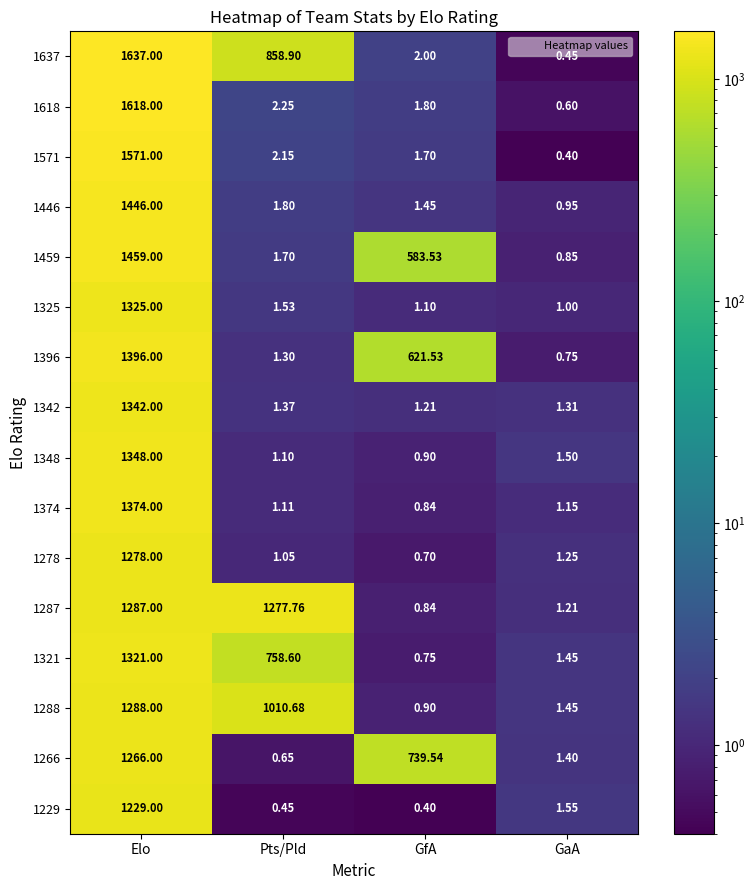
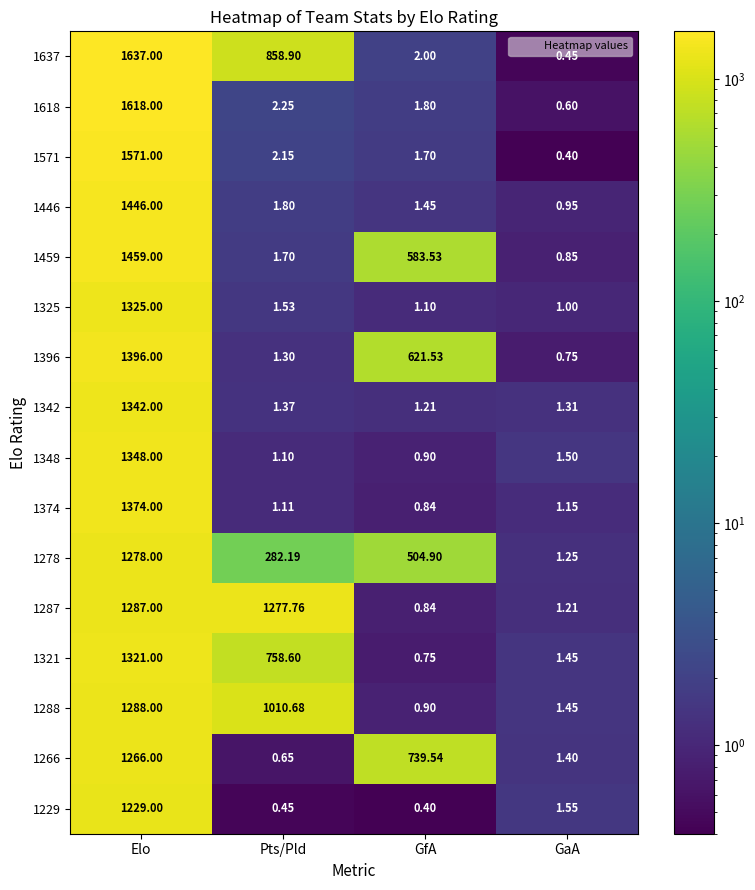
  {
    "1637": {
      "Elo": 1637.00,
      "Pts/Pld": 858.90,
      "GfA": 2.00
    },
    "1618": {
      "Elo": 1618.00,
      "Pts/Pld": 2.25,
      "GfA": 1.80,
      "GaA": 0.60
    },
    "1571": {
      "Elo": 1571.00,
      "Pts/Pld": 2.15,
      "GfA": 1.70,
      "GaA": 0.40
    },
    "1446": {
      "Elo": 1446.00,
      "Pts/Pld": 1.80,
      "GfA": 1.45,
      "GaA": 0.95
    },
    "1459": {
      "Elo": 1459.00,
      "Pts/Pld": 1.70,
      "GfA": 583.53,
      "GaA": 0.85
    },
    "1325": {
      "Elo": 1325.00,
      "Pts/Pld": 1.53,
      "GfA": 1.10,
      "GaA": 1.00
    },
    "1396": {
      "Elo": 1396.00,
      "Pts/Pld": 1.30,
      "GfA": 621.53,
      "GaA": 0.75
    },
    "1342": {
      "Elo": 1342.00,
      "Pts/Pld": 1.37,
      "GfA": 1.21,
      "GaA": 1.31
    },
    "1348": {
      "Elo": 1348.00,
      "Pts/Pld": 1.10,
      "GfA": 0.90,
      "GaA": 1.50
    },
    "1374": {
      "Elo": 1374.00,
      "Pts/Pld": 1.11,
      "GfA": 0.84,
      "GaA": 1.15
    },
    "1278": {
      "Elo": 1278.00,
-     "Pts/Pld": 1.05,
-     "GfA": 0.70,
+     "Pts/Pld": 282.19,
+     "GfA": 504.90,
      "GaA": 1.25
    },
    "1287": {
      "Elo": 1287.00,
      "Pts/Pld": 1277.76,
      "GfA": 0.84,
      "GaA": 1.21
    },
    "1321": {
      "Elo": 1321.00,
      "Pts/Pld": 758.60,
      "GfA": 0.75,
      "GaA": 1.45
    },
    "1288": {
      "Elo": 1288.00,
      "Pts/Pld": 1010.68,
      "GfA": 0.90,
      "GaA": 1.45
    },
    "1266": {
      "Elo": 1266.00,
      "Pts/Pld": 0.65,
      "GfA": 739.54,
      "GaA": 1.40
    },
    "1229": {
      "Elo": 1229.00,
      "Pts/Pld": 0.45,
      "GfA": 0.40,
      "GaA": 1.55
    }
  }
